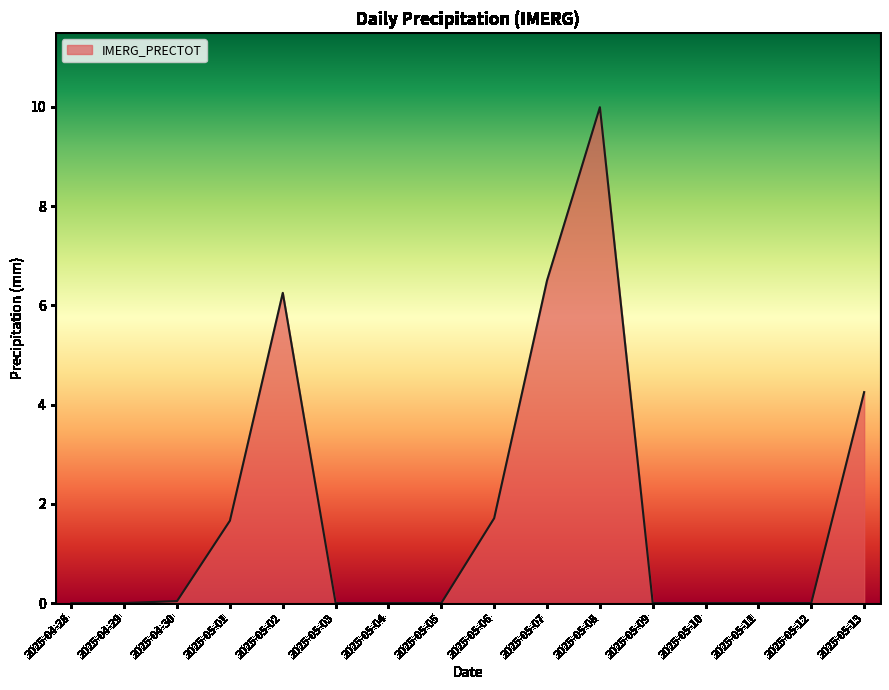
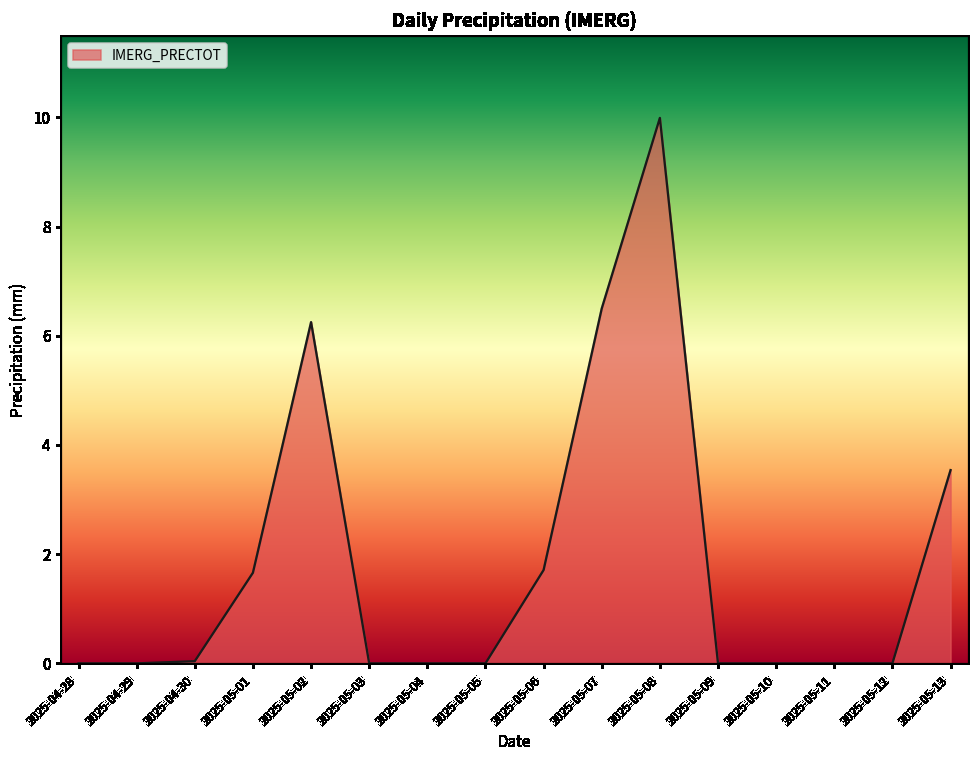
  {
    "2025-04-28": 0.0,
    "2025-04-29": 0.0,
    "2025-04-30": 0.0,
    "2025-05-01": 1.7,
    "2025-05-02": 6.3,
    "2025-05-03": 0.0,
    "2025-05-04": 0.0,
    "2025-05-05": 0.0,
    "2025-05-06": 1.7,
    "2025-05-07": 6.5,
    "2025-05-08": 10.0,
    "2025-05-09": 0.0,
    "2025-05-10": 0.0,
    "2025-05-11": 0.0,
    "2025-05-12": 0.0,
-   "2025-05-13": 4.3
+   "2025-05-13": 3.5
  }
